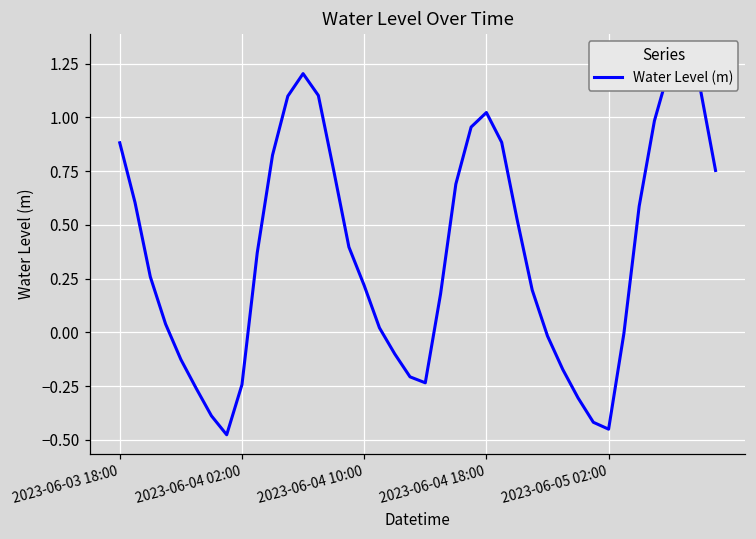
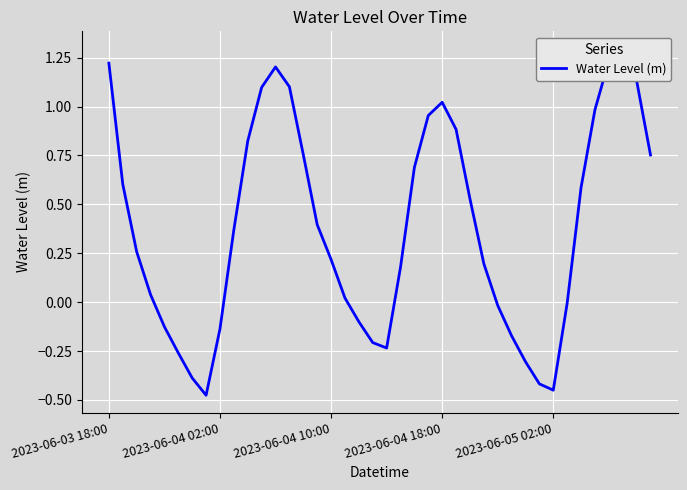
  {
-   "2023-06-03 18:00": 0.88,
-   "2023-06-04 02:00": -0.24,
+   "2023-06-03 18:00": 1.22,
+   "2023-06-04 02:00": -0.14,
    "2023-06-04 10:00": 0.22,
    "2023-06-04 18:00": 1.02,
    "2023-06-05 02:00": -0.45
  }
